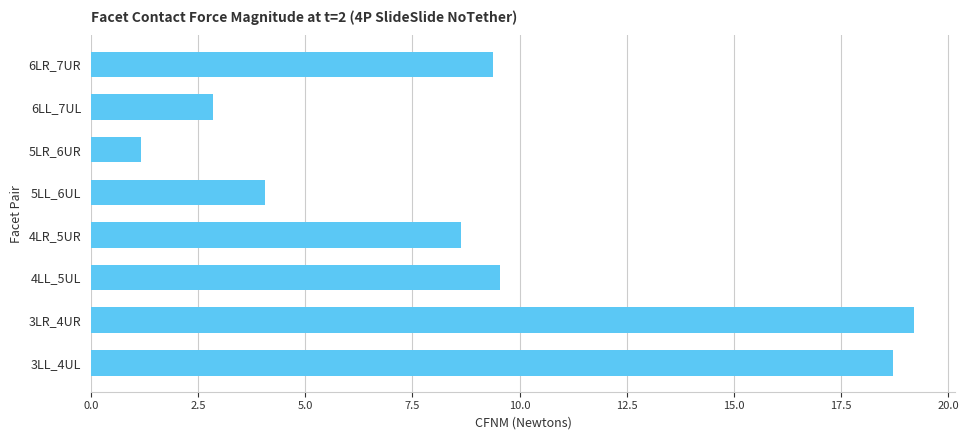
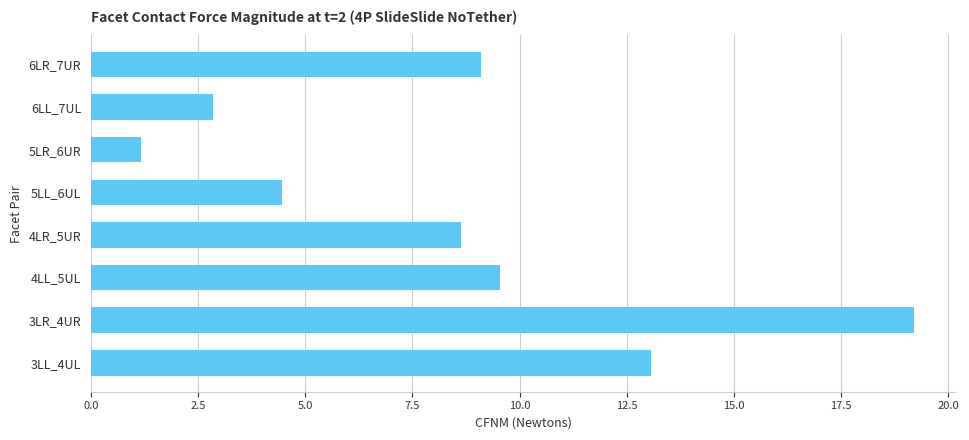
  {
-   "6LR_7UR": 9.4,
+   "6LR_7UR": 9.1,
    "6LL_7UL": 2.8,
    "5LR_6UR": 1.2,
-   "5LL_6UL": 4.1,
+   "5LL_6UL": 4.5,
    "4LR_5UR": 8.6,
    "4LL_5UL": 9.6,
    "3LR_4UR": 19.2,
-   "3LL_4UL": 18.7
+   "3LL_4UL": 13.1
  }
